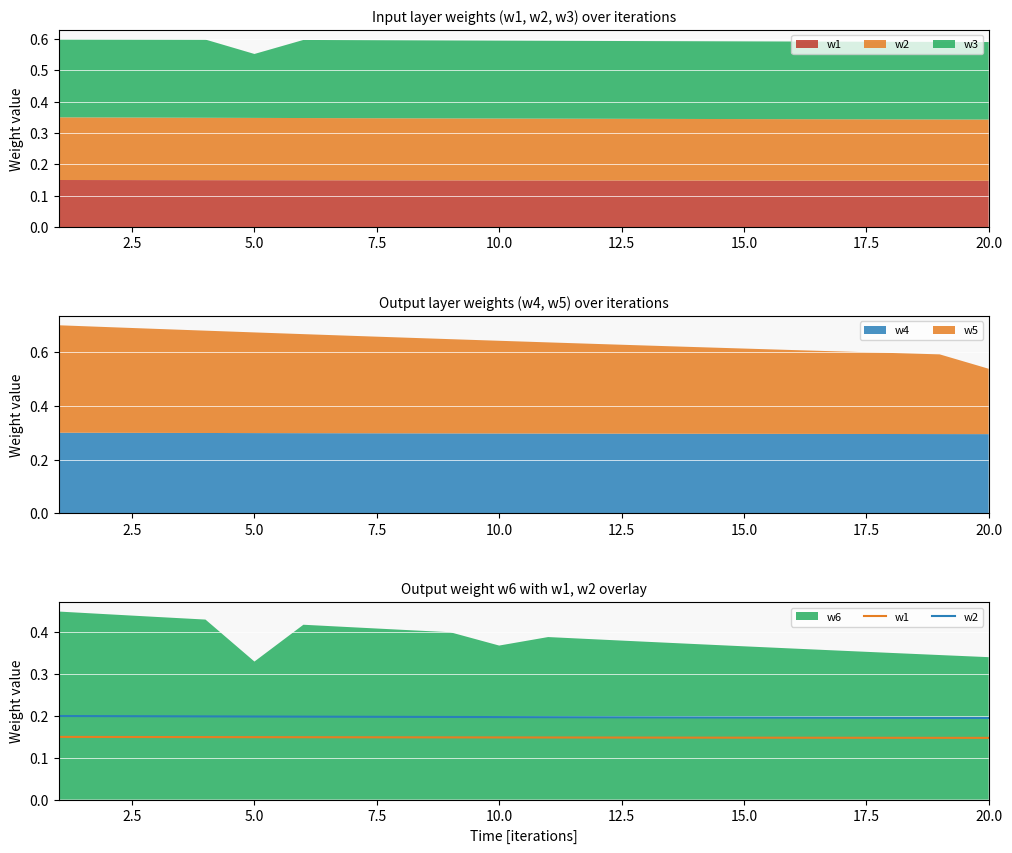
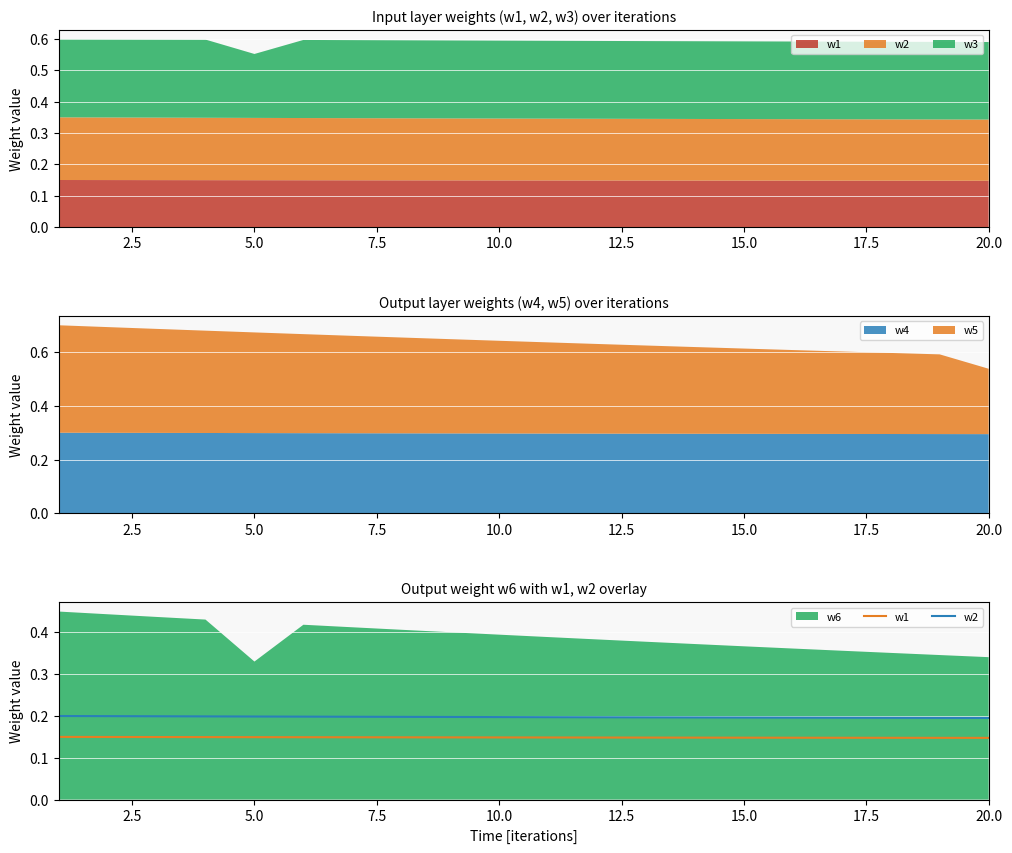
  {
    "Input layer weights (w1, w2, w3) over iterations": {
      "w3": {
        "5.0": 0.20,
        "10.0": 0.25,
        "15.0": 0.25,
        "20.0": 0.25
      }
    },
    "Output layer weights (w4, w5) over iterations": {
      "w4": {
        "5.0": 0.30,
        "10.0": 0.30,
        "15.0": 0.30,
        "20.0": 0.29
      },
      "w5": {
        "5.0": 0.37,
        "10.0": 0.35,
        "15.0": 0.32,
        "20.0": 0.24
      }
    },
    "Output weight w6 with w1, w2 overlay": {
      "w1": {
        "5.0": 0.15,
        "10.0": 0.15,
        "15.0": 0.15,
        "20.0": 0.15
      },
      "w6": {
        "5.0": 0.33,
-       "10.0": 0.37,
+       "10.0": 0.39,
        "15.0": 0.37,
        "20.0": 0.34
      },
      "w2": {
        "5.0": 0.20,
        "10.0": 0.20,
        "15.0": 0.20,
        "20.0": 0.20
      }
    }
  }
